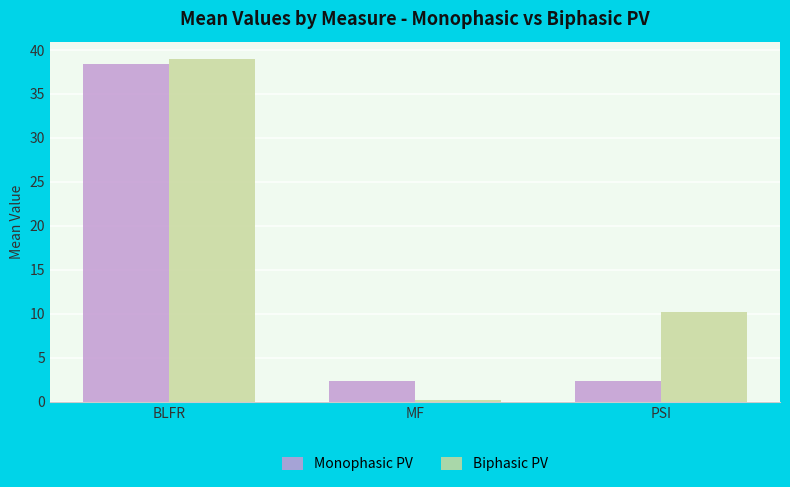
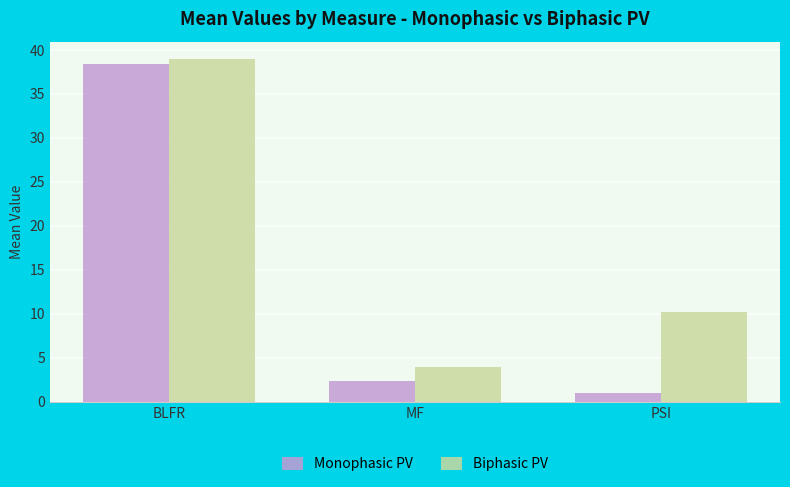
  {
    "Monophasic PV": {
      "BLFR": 38,
      "MF": 2,
-     "PSI": 2
+     "PSI": 1
    },
    "Biphasic PV": {
      "BLFR": 39,
-     "MF": 0,
+     "MF": 4,
      "PSI": 10
    }
  }
